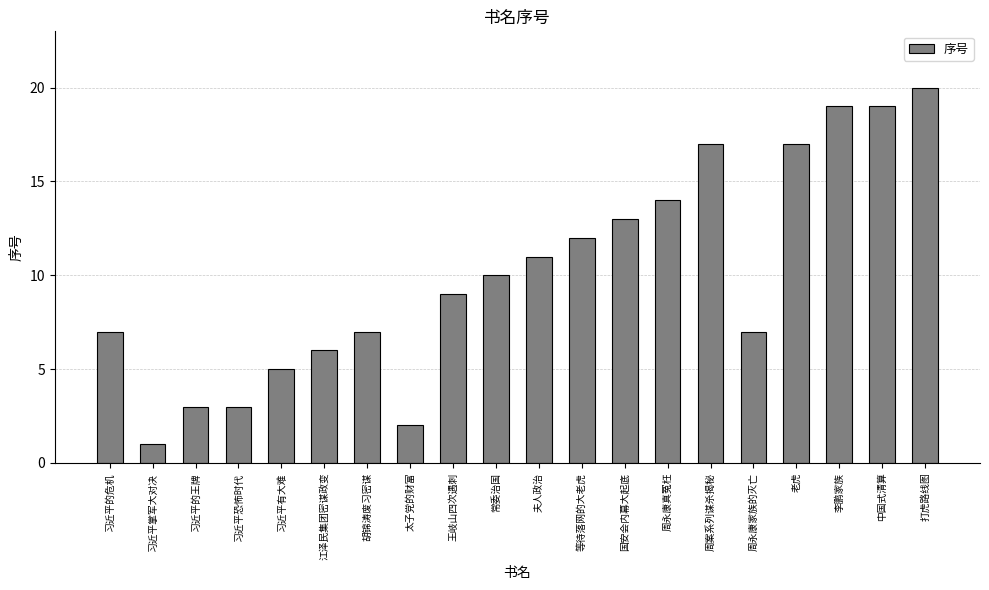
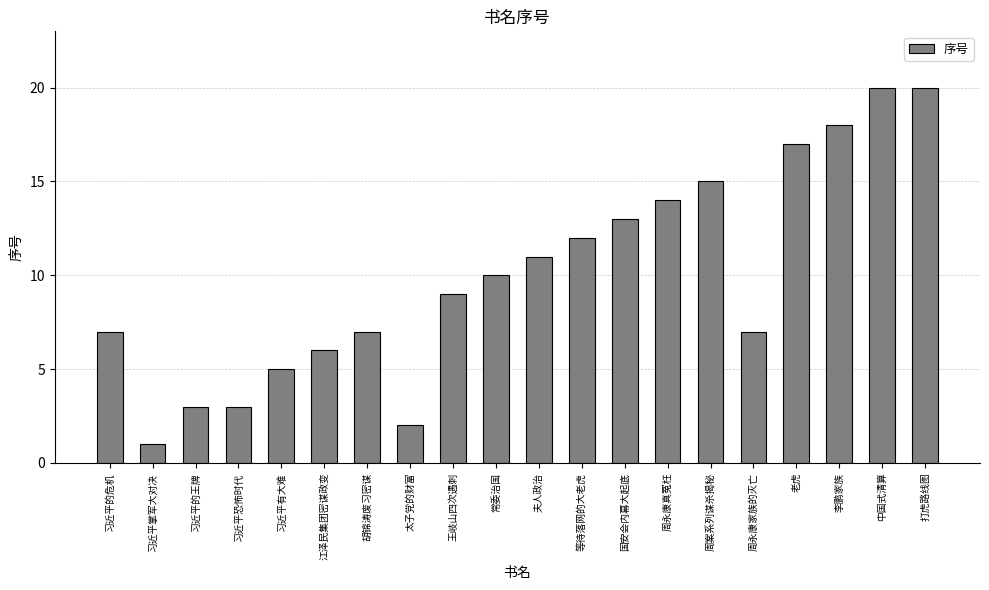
  {
    "习近平的危机": 7,
    "习近平掌军大对决": 1,
    "习近平的王牌": 3,
    "习近平恐怖时代": 3,
    "习近平有大难": 5,
    "江泽民集团密谋政变": 6,
    "胡锦涛废习密谋": 7,
    "太子党的财富": 2,
    "王岐山四次遇刺": 9,
    "常委治国": 10,
    "夫人政治": 11,
    "等待落网的大老虎": 12,
    "国安会内幕大起底": 13,
    "周永康真冤枉": 14,
-   "周案系列谋杀揭秘": 17,
+   "周案系列谋杀揭秘": 15,
    "周永康家族的灭亡": 7,
    "老虎": 17,
-   "李鹏家族": 19,
-   "中国式清算": 19,
+   "李鹏家族": 18,
+   "中国式清算": 20,
    "打虎路线图": 20
  }
